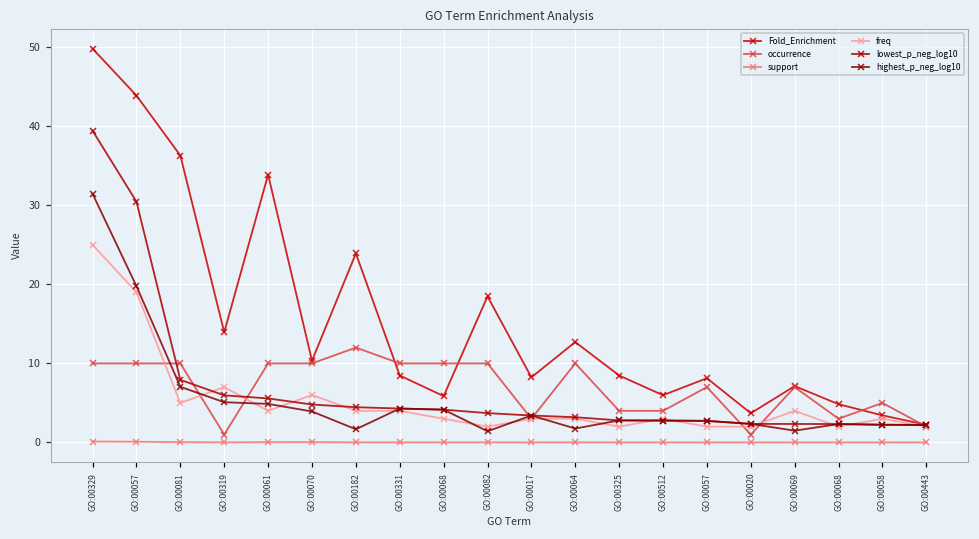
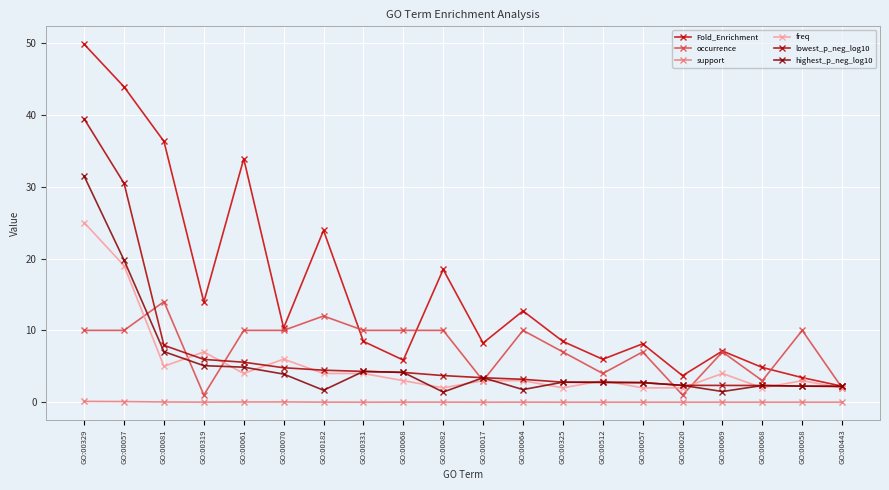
  {
    "occurrence": {
      "GO:00329": 10,
-     "GO:00081": 10,
+     "GO:00081": 14,
      "GO:00319": 1,
      "GO:00061": 10,
      "GO:00182": 12,
      "GO:00331": 10,
      "GO:00082": 10,
      "GO:00064": 10,
-     "GO:00325": 4,
+     "GO:00325": 7,
      "GO:00512": 4,
      "GO:00020": 1,
-     "GO:00058": 5
+     "GO:00058": 10
    }
  }
